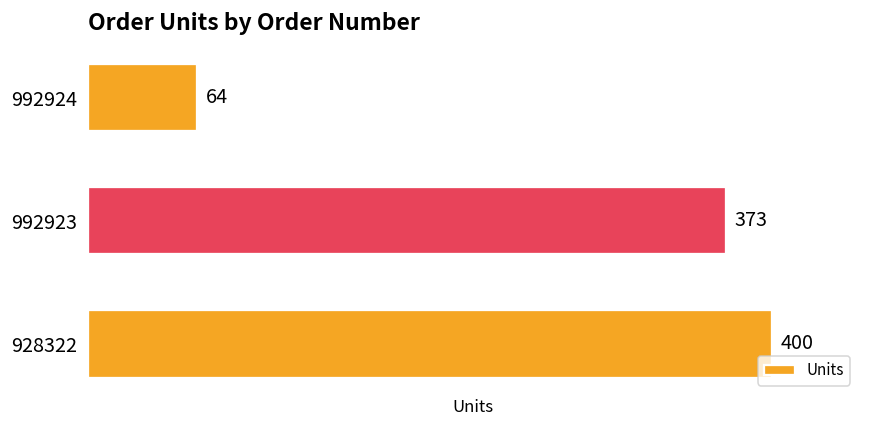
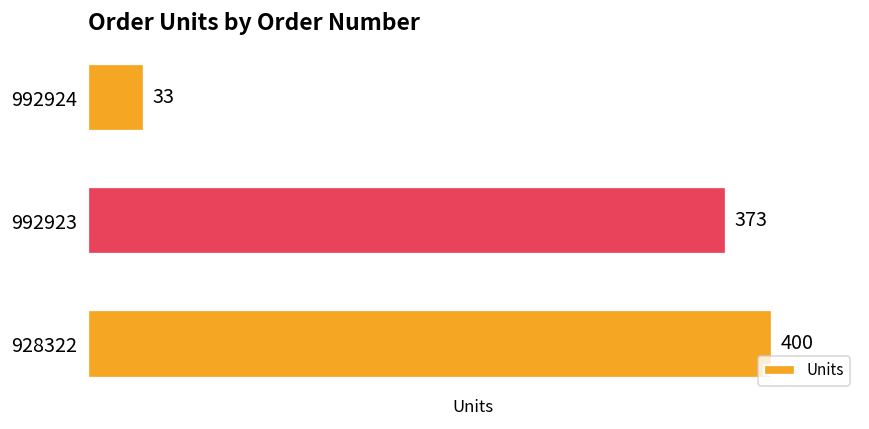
  {
-   "992924": 64,
+   "992924": 33,
    "992923": 373,
    "928322": 400
  }
